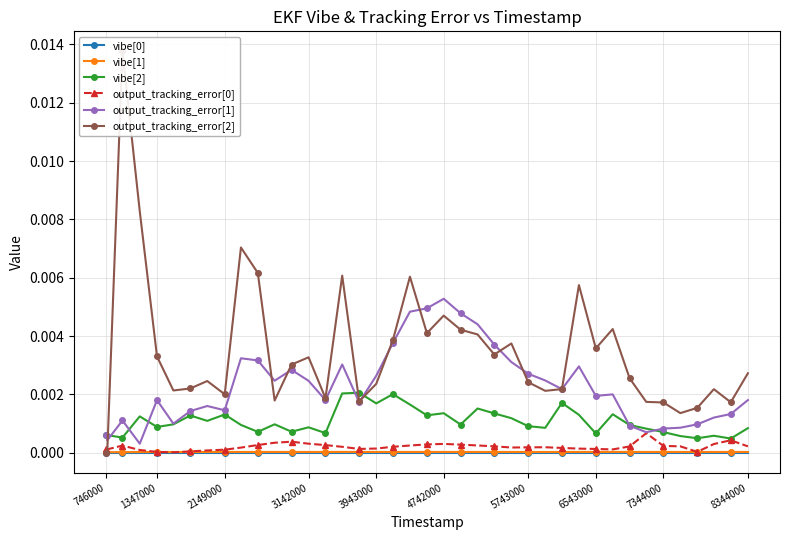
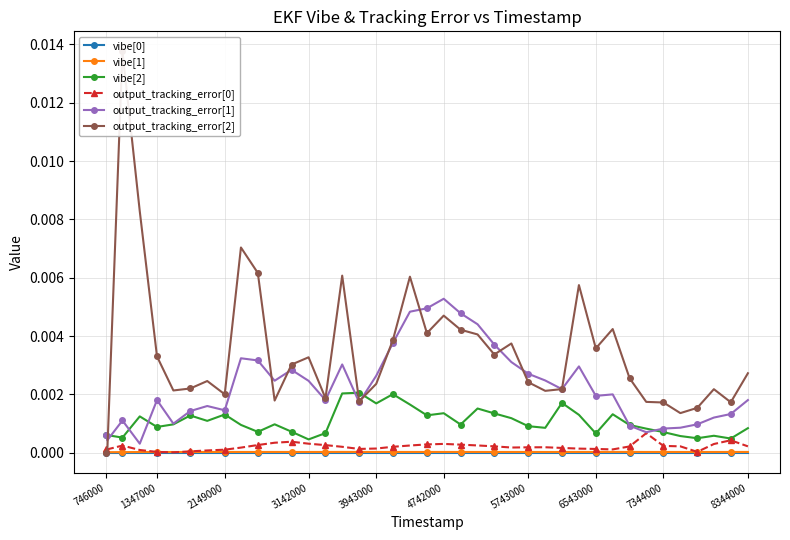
  {
    "vibe[2]": {
      "1347000": 0.0009,
      "2149000": 0.0013,
-     "3142000": 0.0009,
+     "3142000": 0.0005,
      "3943000": 0.0017,
      "4742000": 0.0014,
      "5743000": 0.0009,
      "6543000": 0.0007,
      "7344000": 0.0007,
      "8344000": 0.0008
    },
    "output_tracking_error[0]": {
      "746000": 0.0001,
      "3142000": 0.0003,
      "3943000": 0.0001,
      "4742000": 0.0003,
      "5743000": 0.0002,
      "6543000": 0.0001,
      "7344000": 0.0002,
      "8344000": 0.0002
    },
    "output_tracking_error[1]": {
      "1347000": 0.0018,
      "2149000": 0.0015,
      "3142000": 0.0025,
      "3943000": 0.0026,
      "4742000": 0.0053,
      "5743000": 0.0027,
      "6543000": 0.0019,
      "7344000": 0.0008,
      "8344000": 0.0018
    },
    "output_tracking_error[2]": {
      "1347000": 0.0033,
      "2149000": 0.0020,
      "3142000": 0.0033,
      "3943000": 0.0024,
      "4742000": 0.0047,
      "5743000": 0.0024,
      "6543000": 0.0036,
      "7344000": 0.0017,
      "8344000": 0.0027
    }
  }
